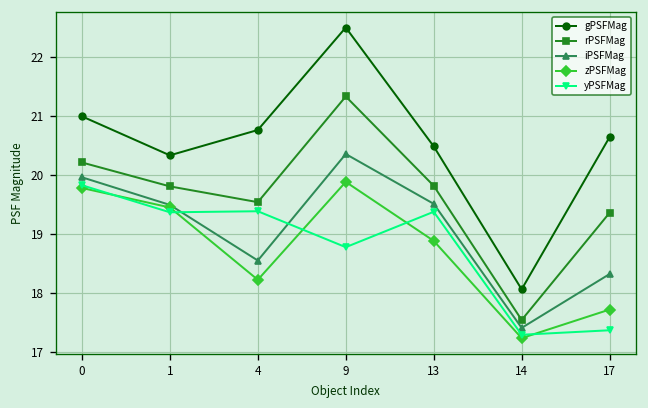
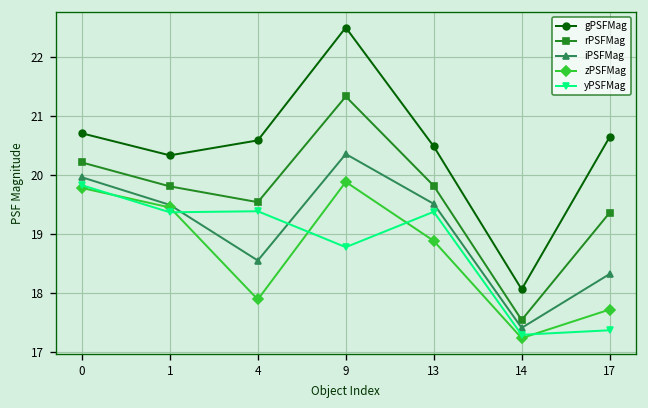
  {
    "gPSFMag": {
-     "0": 21.0,
+     "0": 20.7,
      "1": 20.3,
-     "4": 20.8,
+     "4": 20.6,
      "9": 22.5,
      "13": 20.5,
      "14": 18.1,
      "17": 20.6
    },
    "zPSFMag": {
-     "4": 18.2,
+     "4": 17.9,
      "9": 19.9,
      "13": 18.9,
      "14": 17.2,
      "17": 17.7
    },
    "yPSFMag": {
      "1": 19.4,
      "4": 19.4,
      "9": 18.8,
      "13": 19.4,
      "14": 17.3,
      "17": 17.4
    }
  }
